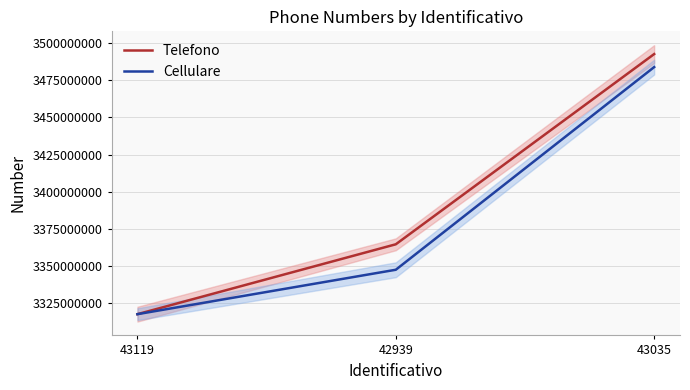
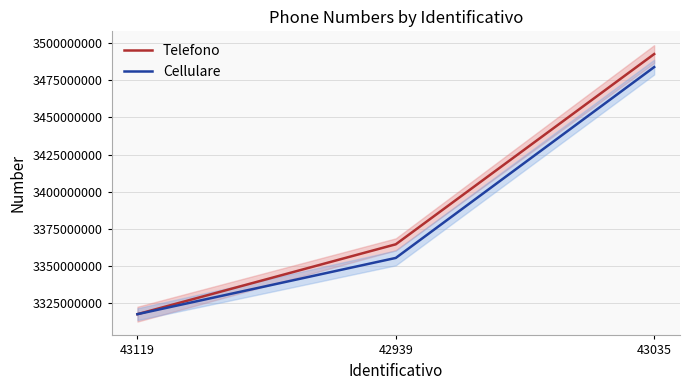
  {
    "Telefono": {
      "42939": 3365000000,
      "43035": 3493000000
    },
    "Cellulare": {
-     "42939": 3347000000,
+     "42939": 3355000000,
      "43035": 3484000000
    }
  }
